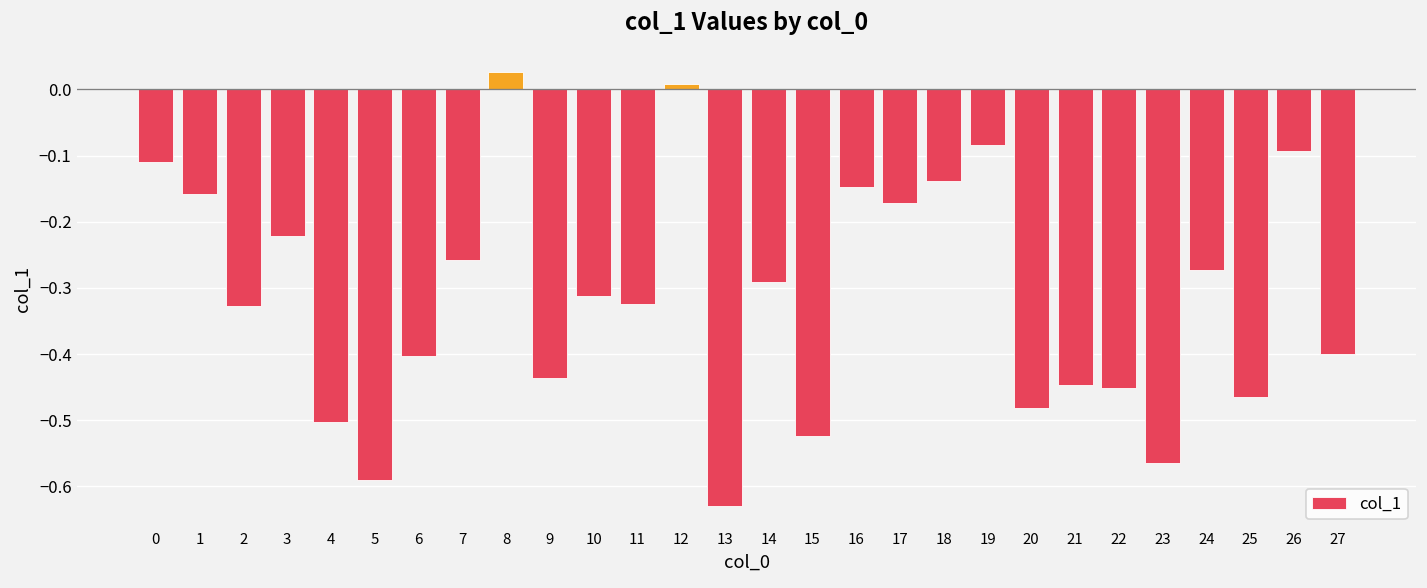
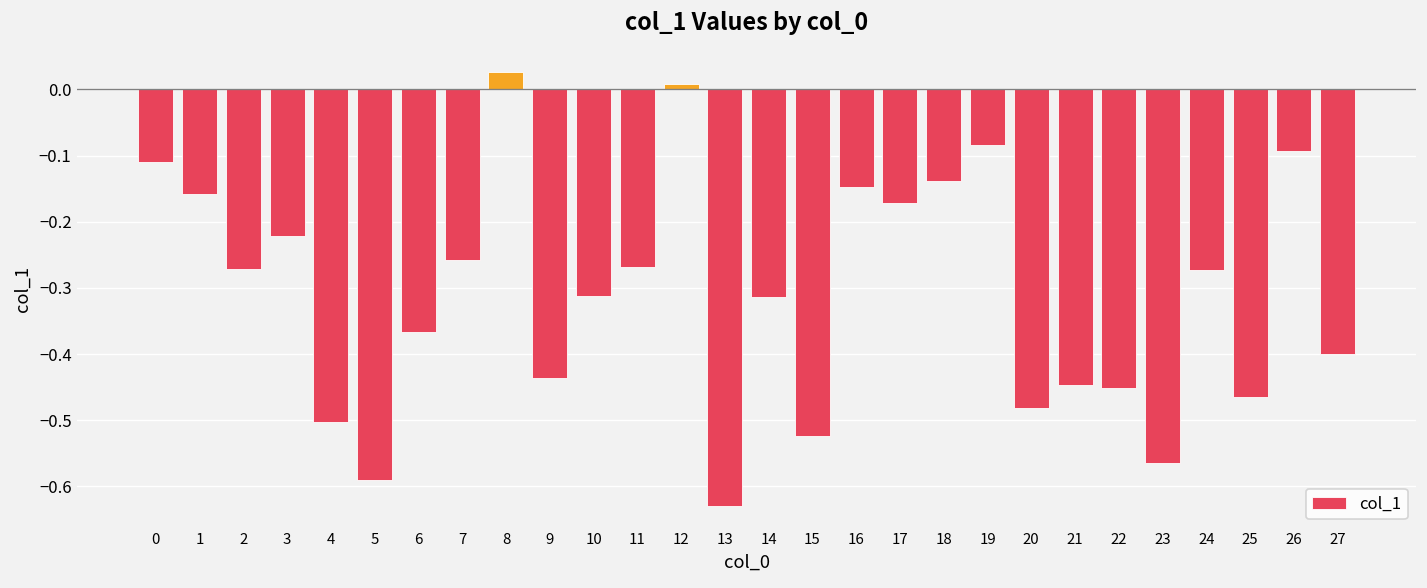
  {
    "0": -0.11,
    "1": -0.16,
-   "2": -0.33,
+   "2": -0.27,
    "3": -0.22,
    "4": -0.50,
    "5": -0.59,
-   "6": -0.40,
+   "6": -0.37,
    "7": -0.26,
    "8": 0.03,
    "9": -0.44,
    "10": -0.31,
-   "11": -0.33,
+   "11": -0.27,
    "12": 0.01,
    "13": -0.63,
-   "14": -0.29,
+   "14": -0.31,
    "15": -0.52,
    "16": -0.15,
    "17": -0.17,
    "18": -0.14,
    "19": -0.08,
    "20": -0.48,
    "21": -0.45,
    "22": -0.45,
    "23": -0.56,
    "24": -0.27,
    "25": -0.46,
    "26": -0.09,
    "27": -0.40
  }
